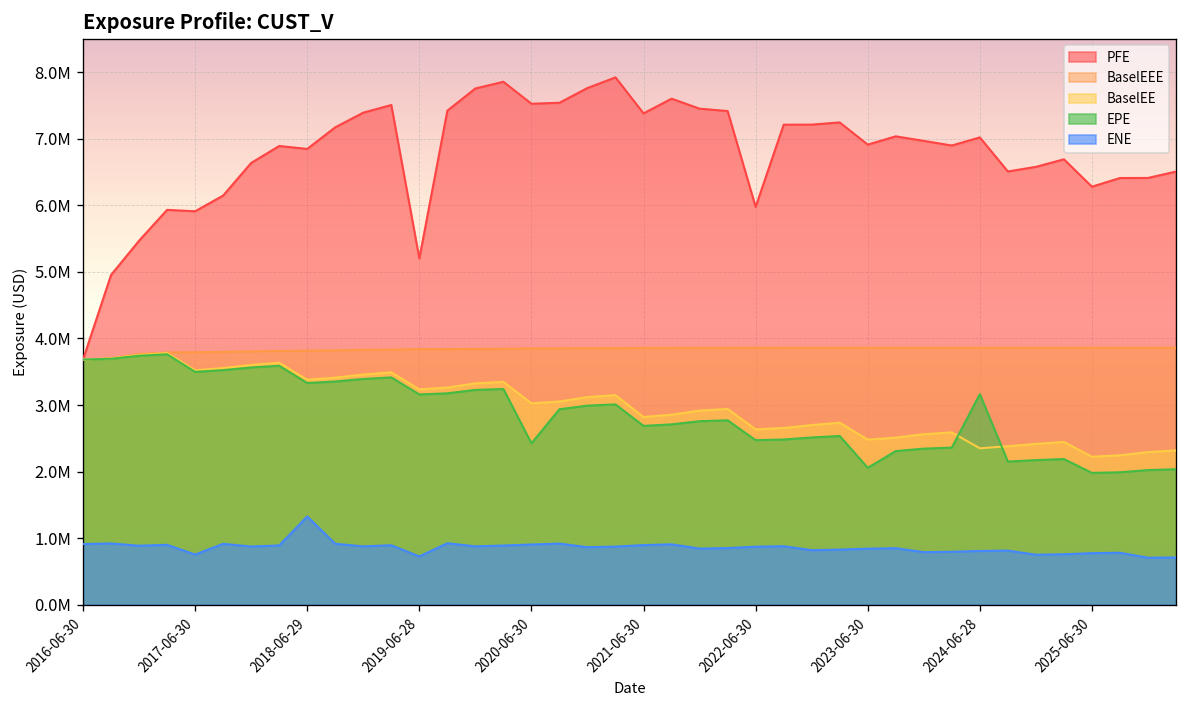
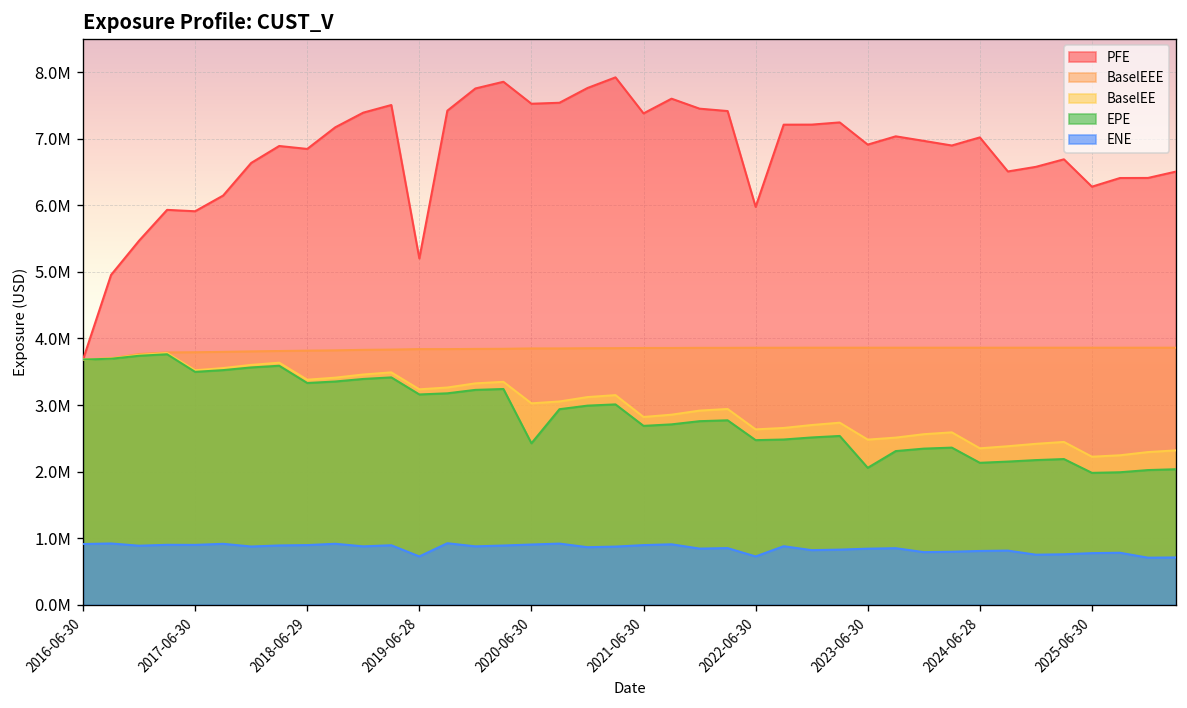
  {
    "PFE": {
      "2017-06-30": 5900000,
      "2018-06-29": 6800000,
      "2019-06-28": 5200000,
      "2020-06-30": 7500000,
      "2021-06-30": 7400000,
      "2022-06-30": 6000000,
      "2023-06-30": 6900000,
      "2024-06-28": 7000000,
      "2025-06-30": 6300000
    },
    "EPE": {
      "2018-06-29": 3300000,
      "2019-06-28": 3200000,
      "2020-06-30": 2400000,
      "2021-06-30": 2700000,
      "2022-06-30": 2500000,
      "2023-06-30": 2100000,
-     "2024-06-28": 3200000,
+     "2024-06-28": 2100000,
      "2025-06-30": 2000000
    },
    "ENE": {
      "2016-06-30": 900000,
-     "2017-06-30": 800000,
-     "2018-06-29": 1300000,
+     "2017-06-30": 900000,
+     "2018-06-29": 900000,
      "2019-06-28": 700000,
      "2020-06-30": 900000,
      "2021-06-30": 900000,
-     "2022-06-30": 900000,
+     "2022-06-30": 700000,
      "2023-06-30": 800000,
      "2024-06-28": 800000,
      "2025-06-30": 800000
    }
  }
